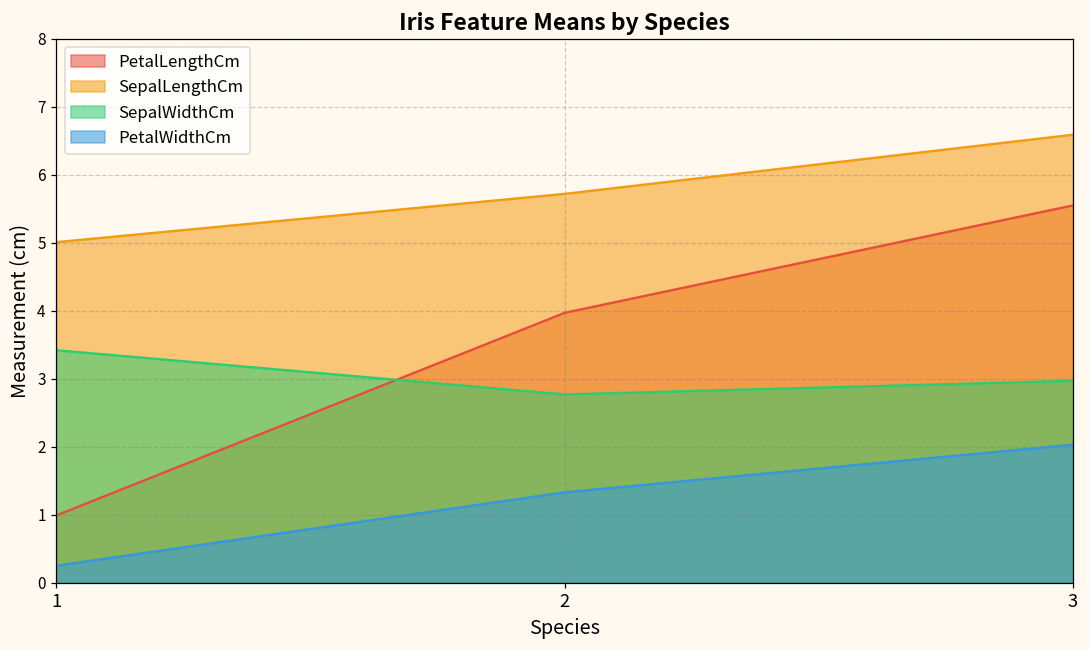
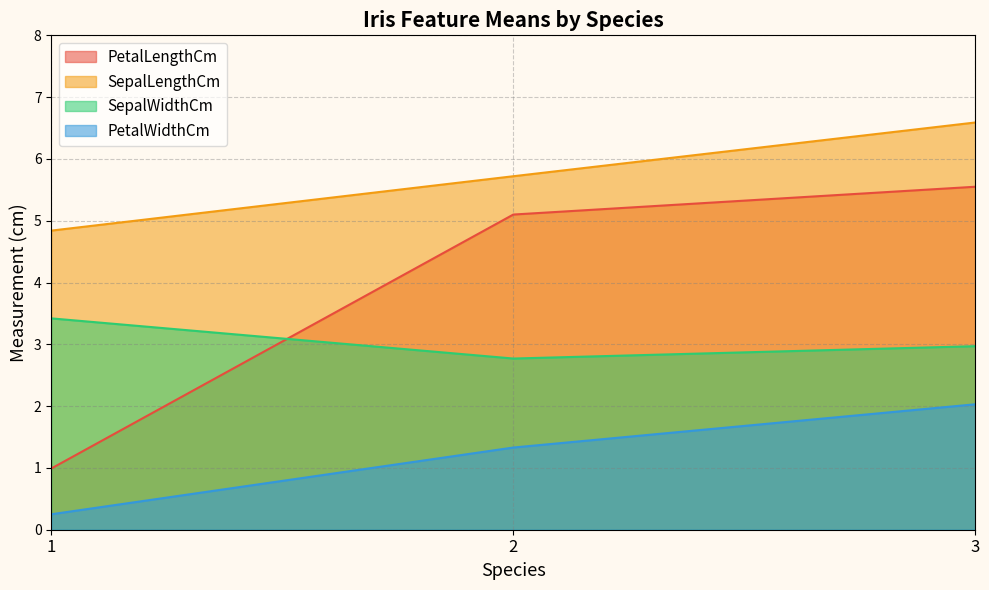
  {
    "PetalLengthCm": {
      "1": 1.0,
-     "2": 4.0,
+     "2": 5.1,
      "3": 5.6
    },
    "SepalLengthCm": {
-     "1": 5.0,
+     "1": 4.8,
      "2": 5.7,
      "3": 6.6
    },
    "SepalWidthCm": {
      "1": 3.4,
      "2": 2.8,
      "3": 3.0
    },
    "PetalWidthCm": {
      "1": 0.3,
      "2": 1.3,
      "3": 2.0
    }
  }
